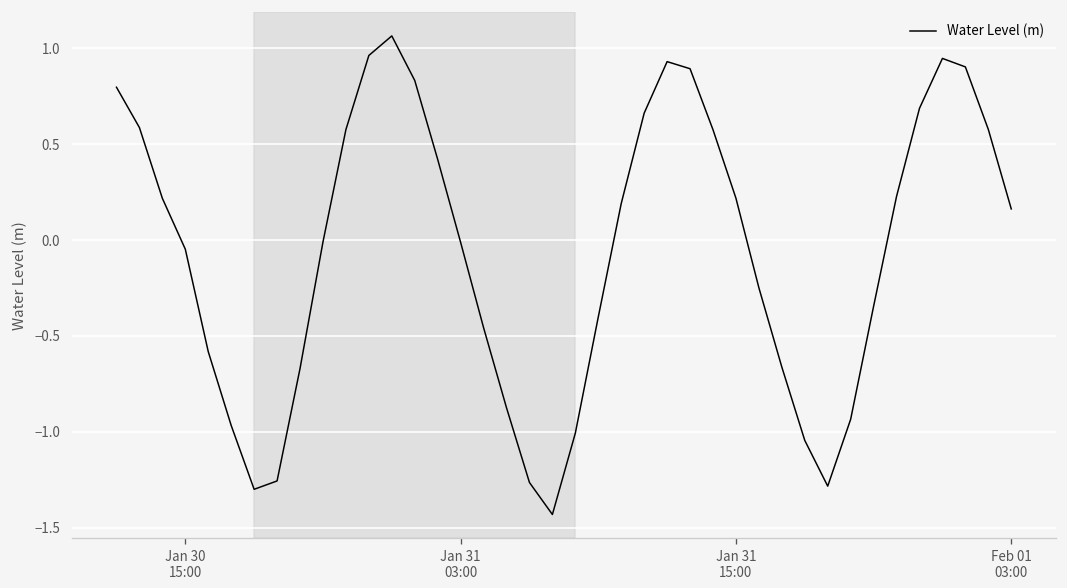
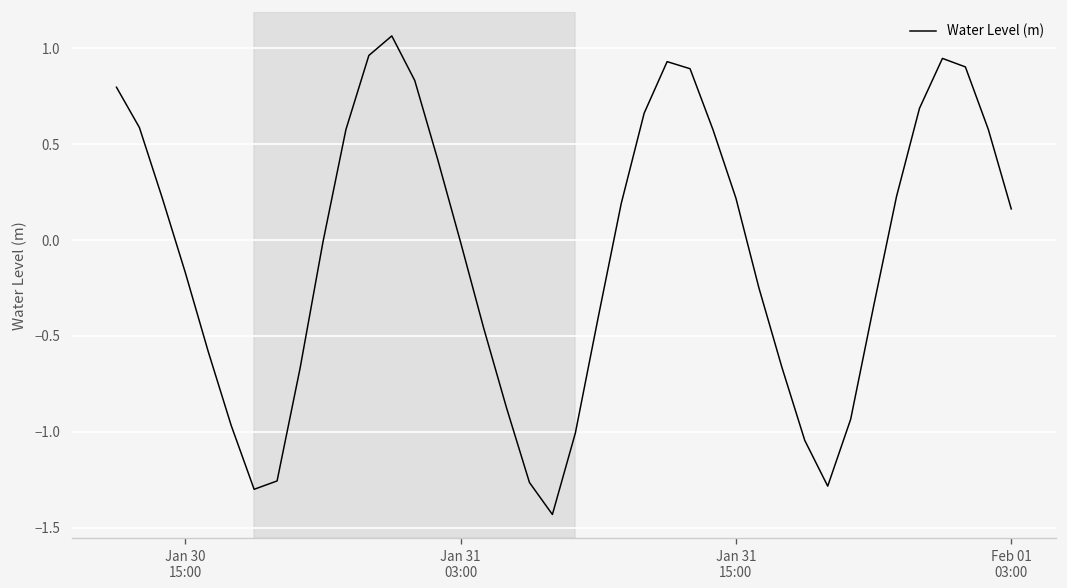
  {
-   "Jan 30 15:00": -0.05,
+   "Jan 30 15:00": -0.17,
    "Jan 31 03:00": -0.01,
    "Jan 31 15:00": 0.22,
    "Feb 01 03:00": 0.16
  }
